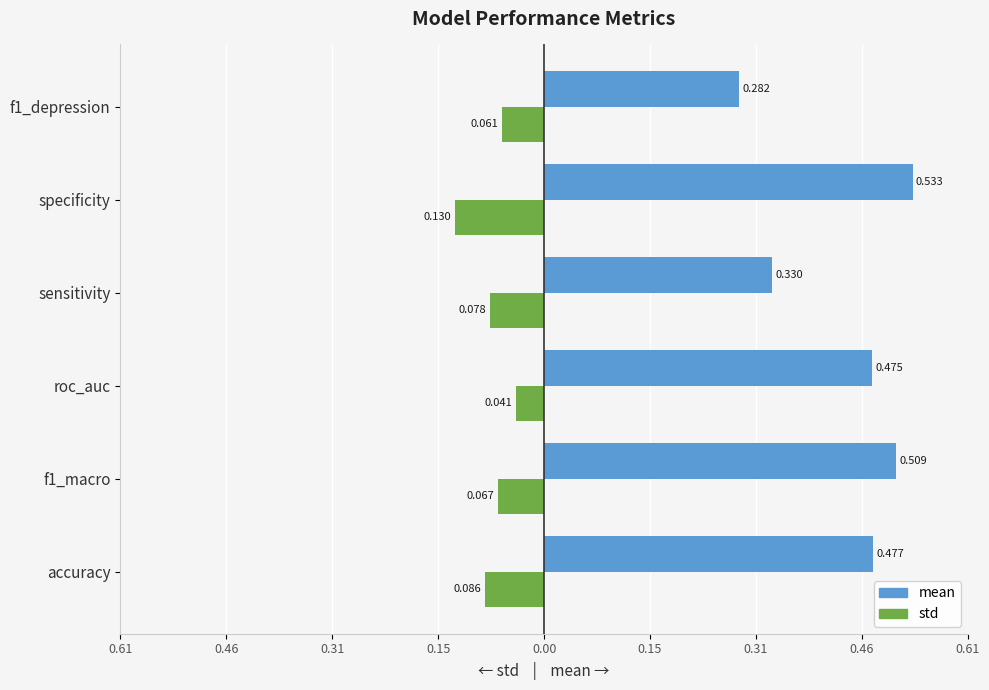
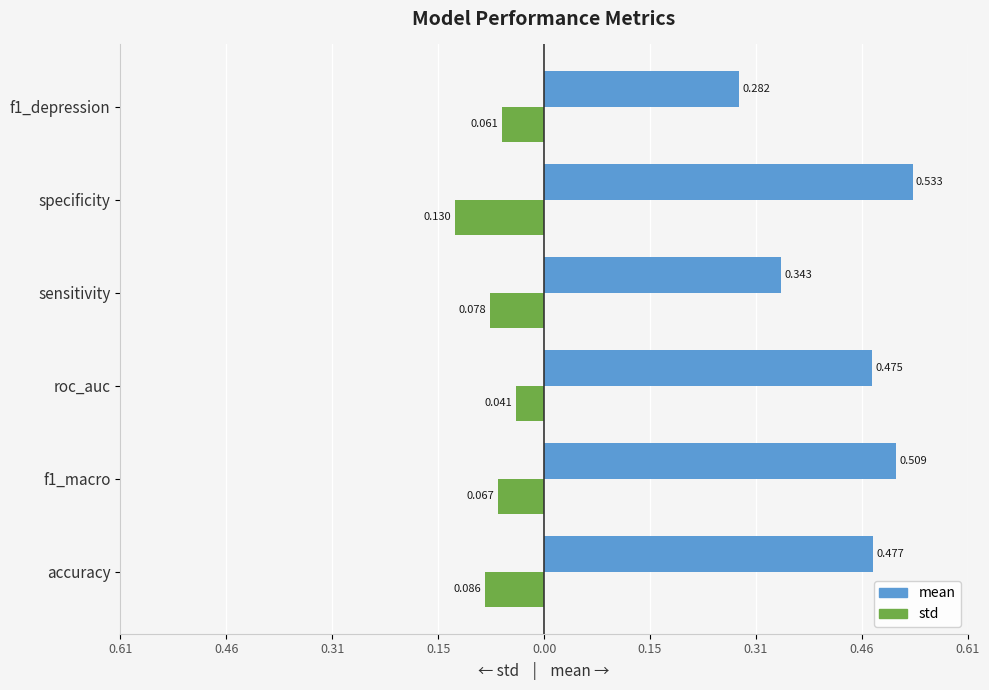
  {
    "mean": {
      "f1_depression": 0.282,
      "specificity": 0.533,
-     "sensitivity": 0.330,
+     "sensitivity": 0.343,
      "roc_auc": 0.475,
      "f1_macro": 0.509,
      "accuracy": 0.477
    }
  }
